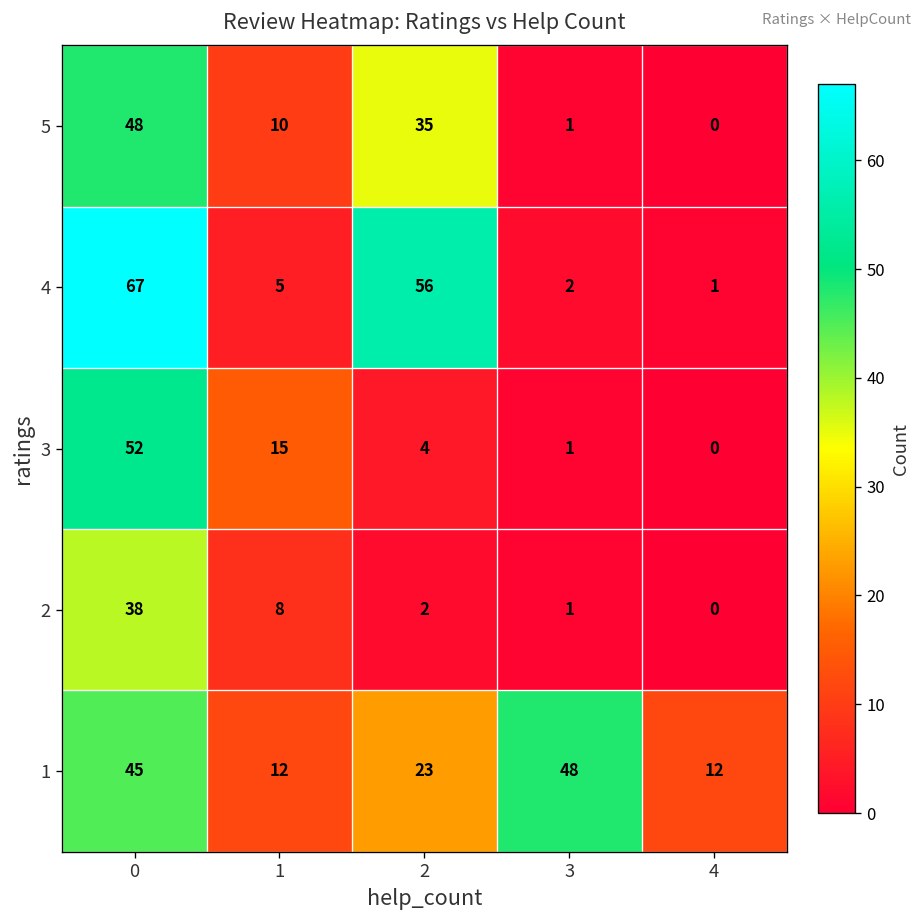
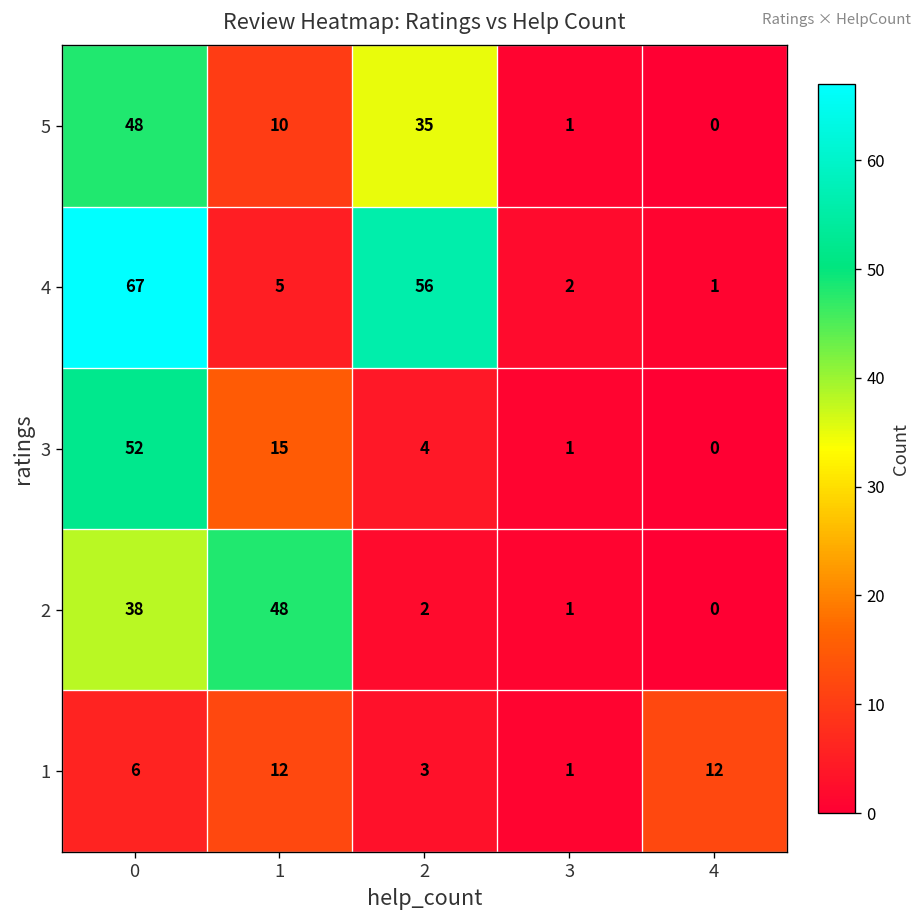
  {
    "5": {
      "0": 48,
      "1": 10,
      "2": 35,
      "3": 1,
      "4": 0
    },
    "4": {
      "0": 67,
      "1": 5,
      "2": 56,
      "3": 2,
      "4": 1
    },
    "3": {
      "0": 52,
      "1": 15,
      "2": 4,
      "3": 1,
      "4": 0
    },
    "2": {
      "0": 38,
-     "1": 8,
+     "1": 48,
      "2": 2,
      "3": 1,
      "4": 0
    },
    "1": {
-     "0": 45,
+     "0": 6,
      "1": 12,
-     "2": 23,
-     "3": 48,
+     "2": 3,
+     "3": 1,
      "4": 12
    }
  }
